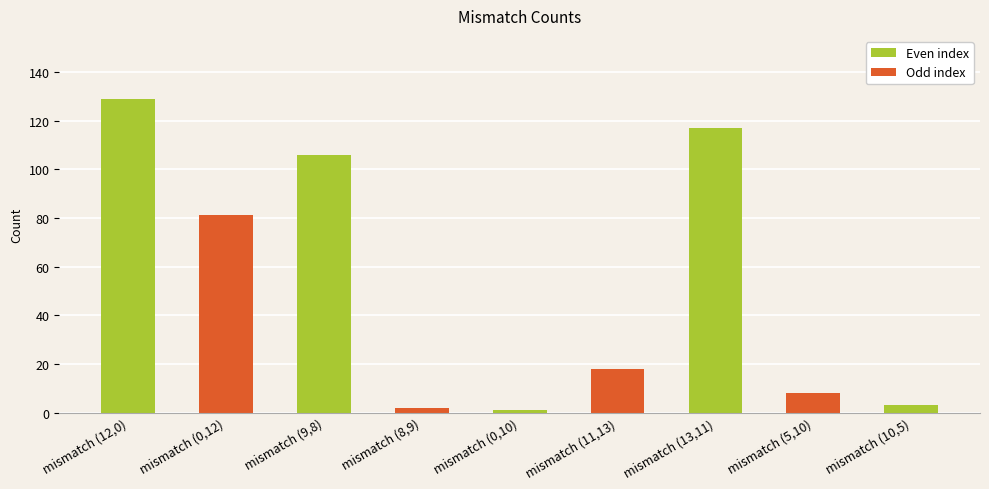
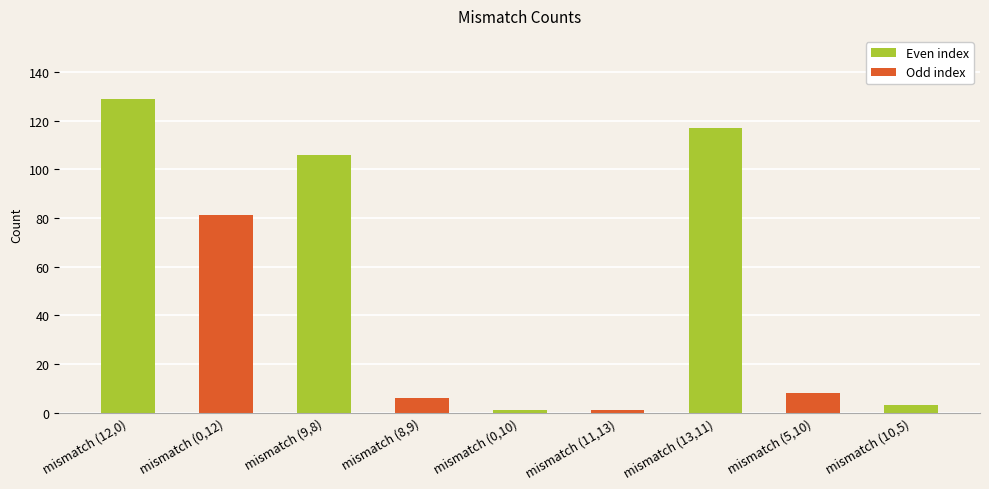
  {
    "mismatch (12,0)": 129,
    "mismatch (0,12)": 81,
    "mismatch (9,8)": 106,
-   "mismatch (8,9)": 2,
-   "mismatch (11,13)": 18,
+   "mismatch (8,9)": 6,
+   "mismatch (11,13)": 1,
    "mismatch (13,11)": 117,
    "mismatch (5,10)": 8,
    "mismatch (10,5)": 3
  }
